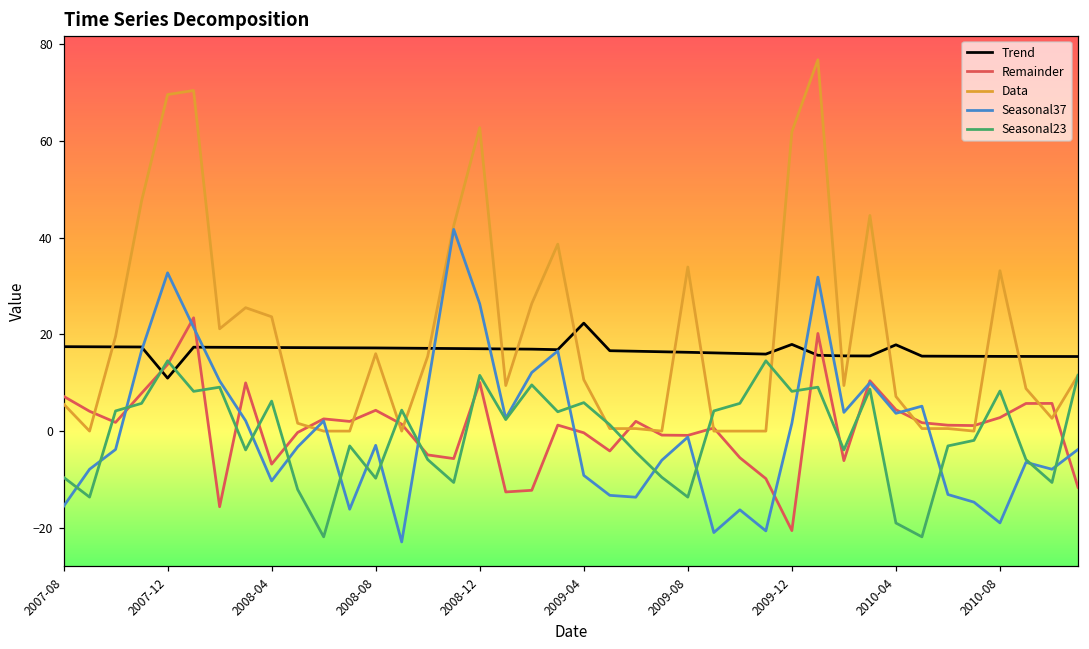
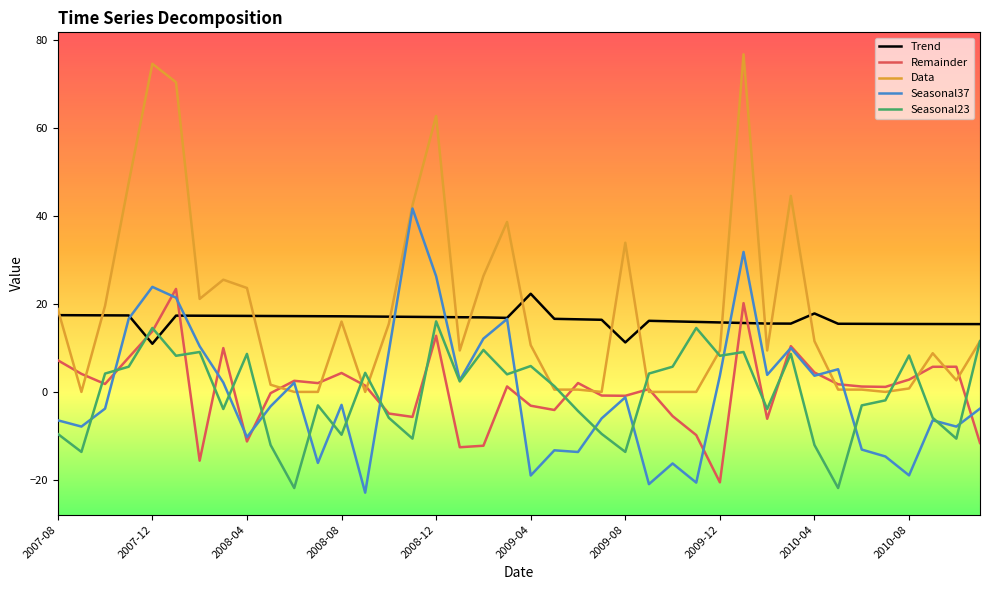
  {
    "Trend": {
      "2007-08": 17,
      "2007-12": 11,
      "2008-04": 17,
      "2008-08": 17,
      "2008-12": 17,
      "2009-04": 22,
-     "2009-08": 16,
-     "2009-12": 18,
+     "2009-08": 11,
+     "2009-12": 16,
      "2010-04": 18,
      "2010-08": 15
    },
    "Remainder": {
      "2007-08": 7,
      "2007-12": 14,
-     "2008-04": -7,
+     "2008-04": -11,
      "2008-08": 4,
-     "2008-12": 10,
-     "2009-04": 0,
+     "2008-12": 13,
+     "2009-04": -3,
      "2009-12": -21,
      "2010-04": 4,
      "2010-08": 3
    },
    "Data": {
-     "2007-08": 6,
-     "2007-12": 70,
+     "2007-08": 19,
+     "2007-12": 75,
      "2008-04": 24,
      "2008-08": 16,
      "2008-12": 63,
      "2009-04": 11,
      "2009-08": 34,
-     "2009-12": 62,
-     "2010-04": 7,
-     "2010-08": 33
+     "2009-12": 9,
+     "2010-04": 12,
+     "2010-08": 1
    },
    "Seasonal37": {
-     "2007-08": -16,
-     "2007-12": 33,
+     "2007-08": -6,
+     "2007-12": 24,
      "2008-04": -10,
      "2008-08": -3,
      "2008-12": 26,
-     "2009-04": -9,
-     "2009-12": 2,
+     "2009-04": -19,
+     "2009-12": 4,
      "2010-04": 4,
      "2010-08": -19
    },
    "Seasonal23": {
      "2007-08": -10,
      "2007-12": 15,
-     "2008-04": 6,
+     "2008-04": 9,
      "2008-08": -10,
-     "2008-12": 12,
+     "2008-12": 16,
      "2009-04": 6,
      "2009-08": -14,
      "2009-12": 8,
-     "2010-04": -19,
+     "2010-04": -12,
      "2010-08": 8
    }
  }
